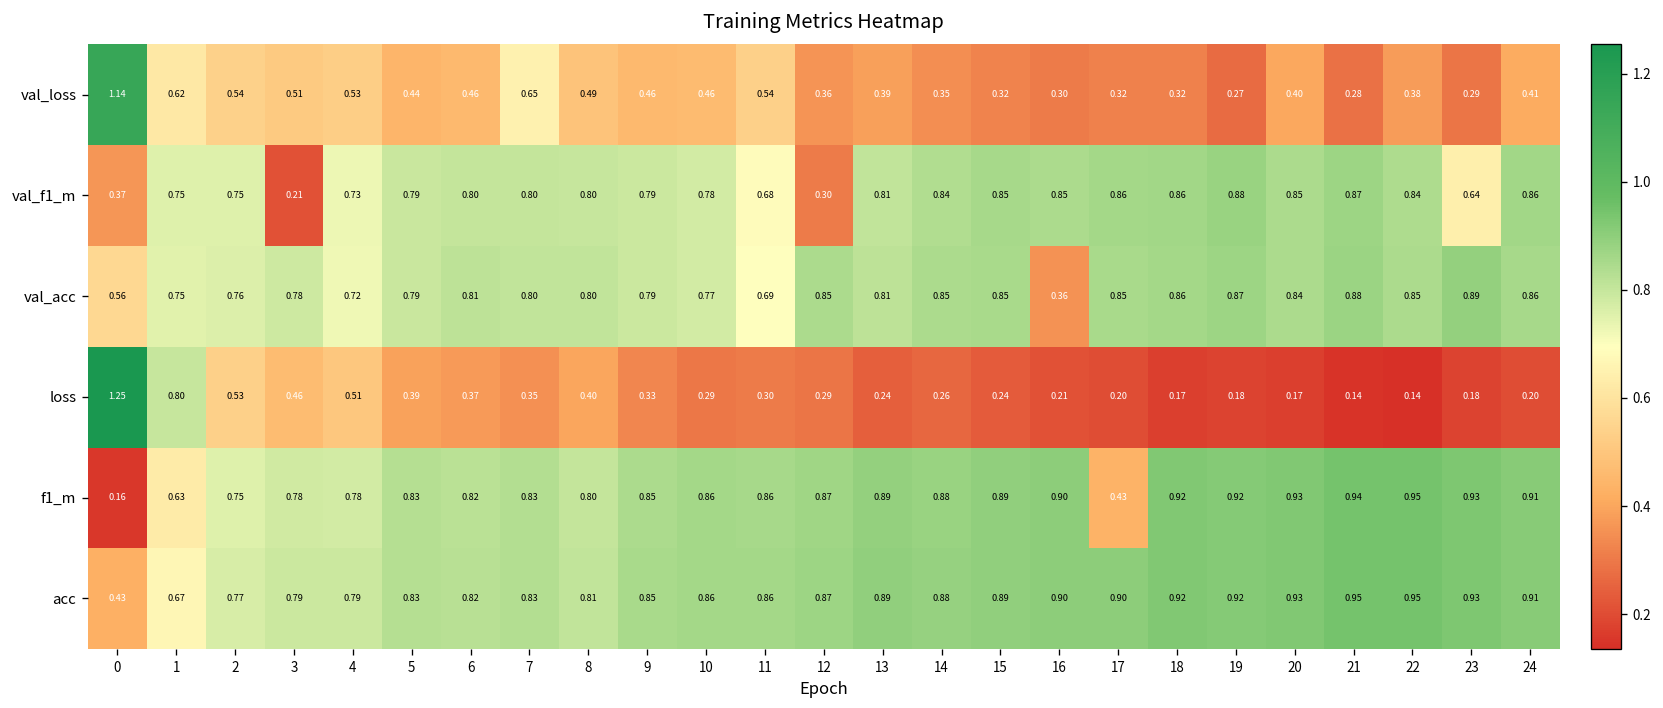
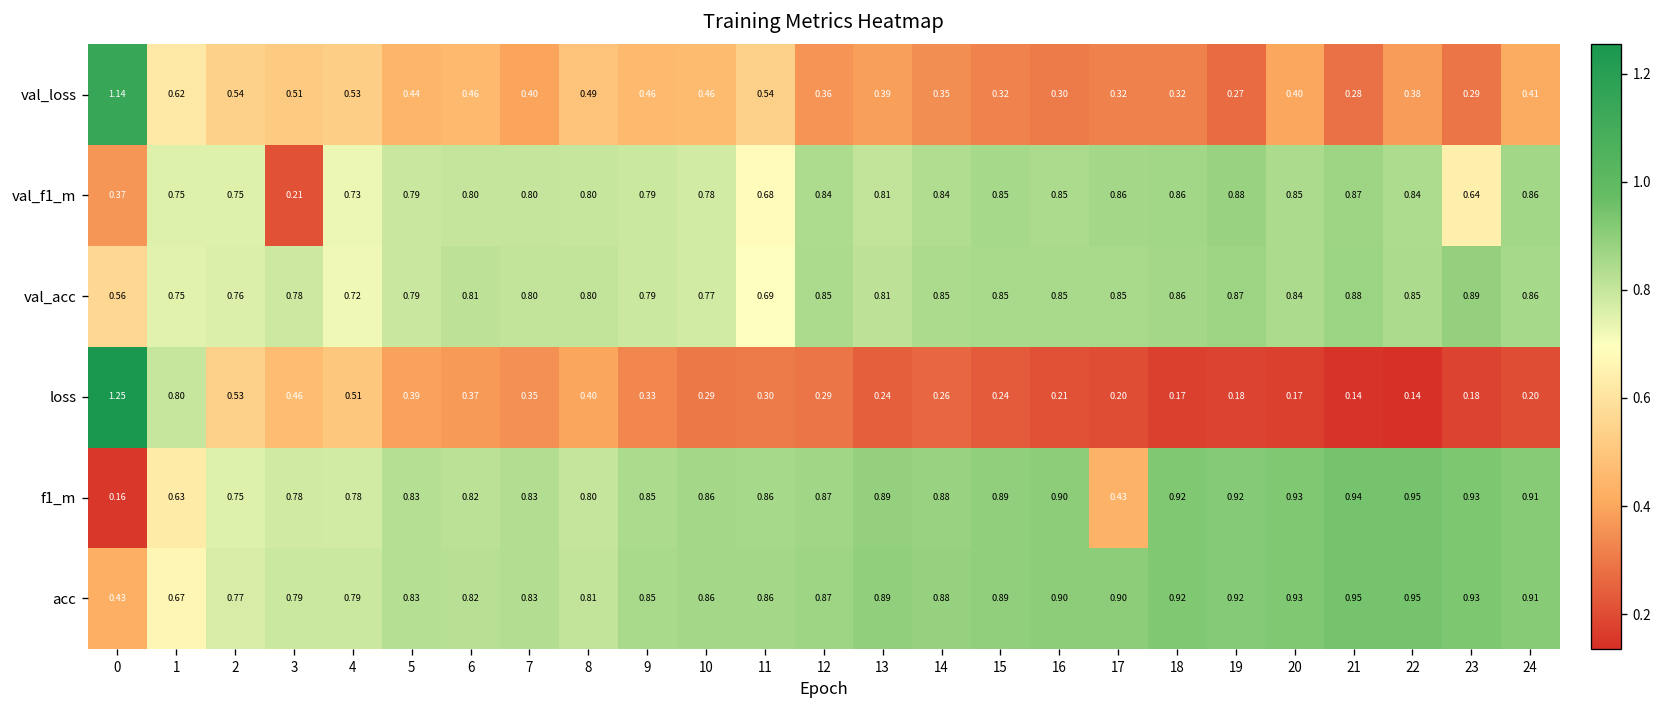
  {
    "val_loss": {
      "0": 1.14,
      "1": 0.62,
      "2": 0.54,
      "3": 0.51,
      "4": 0.53,
      "5": 0.44,
      "6": 0.46,
-     "7": 0.65,
+     "7": 0.40,
      "8": 0.49,
      "9": 0.46,
      "10": 0.46,
      "11": 0.54,
      "12": 0.36,
      "13": 0.39,
      "14": 0.35,
      "15": 0.32,
      "16": 0.30,
      "17": 0.32,
      "18": 0.32,
      "19": 0.27,
      "20": 0.40,
      "21": 0.28,
      "22": 0.38,
      "23": 0.29,
      "24": 0.41
    },
    "val_f1_m": {
      "0": 0.37,
      "1": 0.75,
      "2": 0.75,
      "3": 0.21,
      "4": 0.73,
      "5": 0.79,
      "6": 0.80,
      "7": 0.80,
      "8": 0.80,
      "9": 0.79,
      "10": 0.78,
      "11": 0.68,
-     "12": 0.30,
+     "12": 0.84,
      "13": 0.81,
      "14": 0.84,
      "15": 0.85,
      "16": 0.85,
      "17": 0.86,
      "18": 0.86,
      "19": 0.88,
      "20": 0.85,
      "21": 0.87,
      "22": 0.84,
      "23": 0.64,
      "24": 0.86
    },
    "val_acc": {
      "0": 0.56,
      "1": 0.75,
      "2": 0.76,
      "3": 0.78,
      "4": 0.72,
      "5": 0.79,
      "6": 0.81,
      "7": 0.80,
      "8": 0.80,
      "9": 0.79,
      "10": 0.77,
      "11": 0.69,
      "12": 0.85,
      "13": 0.81,
      "14": 0.85,
      "15": 0.85,
-     "16": 0.36,
+     "16": 0.85,
      "17": 0.85,
      "18": 0.86,
      "19": 0.87,
      "20": 0.84,
      "21": 0.88,
      "22": 0.85,
      "23": 0.89,
      "24": 0.86
    },
    "loss": {
      "0": 1.25,
      "1": 0.80,
      "2": 0.53,
      "3": 0.46,
      "4": 0.51,
      "5": 0.39,
      "6": 0.37,
      "7": 0.35,
      "8": 0.40,
      "9": 0.33,
      "10": 0.29,
      "11": 0.30,
      "12": 0.29,
      "13": 0.24,
      "14": 0.26,
      "15": 0.24,
      "16": 0.21,
      "17": 0.20,
      "18": 0.17,
      "19": 0.18,
      "20": 0.17,
      "21": 0.14,
      "22": 0.14,
      "23": 0.18,
      "24": 0.20
    },
    "f1_m": {
      "0": 0.16,
      "1": 0.63,
      "2": 0.75,
      "3": 0.78,
      "4": 0.78,
      "5": 0.83,
      "6": 0.82,
      "7": 0.83,
      "8": 0.80,
      "9": 0.85,
      "10": 0.86,
      "11": 0.86,
      "12": 0.87,
      "13": 0.89,
      "14": 0.88,
      "15": 0.89,
      "16": 0.90,
      "17": 0.43,
      "18": 0.92,
      "19": 0.92,
      "20": 0.93,
      "21": 0.94,
      "22": 0.95,
      "23": 0.93,
      "24": 0.91
    },
    "acc": {
      "0": 0.43,
      "1": 0.67,
      "2": 0.77,
      "3": 0.79,
      "4": 0.79,
      "5": 0.83,
      "6": 0.82,
      "7": 0.83,
      "8": 0.81,
      "9": 0.85,
      "10": 0.86,
      "11": 0.86,
      "12": 0.87,
      "13": 0.89,
      "14": 0.88,
      "15": 0.89,
      "16": 0.90,
      "17": 0.90,
      "18": 0.92,
      "19": 0.92,
      "20": 0.93,
      "21": 0.95,
      "22": 0.95,
      "23": 0.93,
      "24": 0.91
    }
  }
